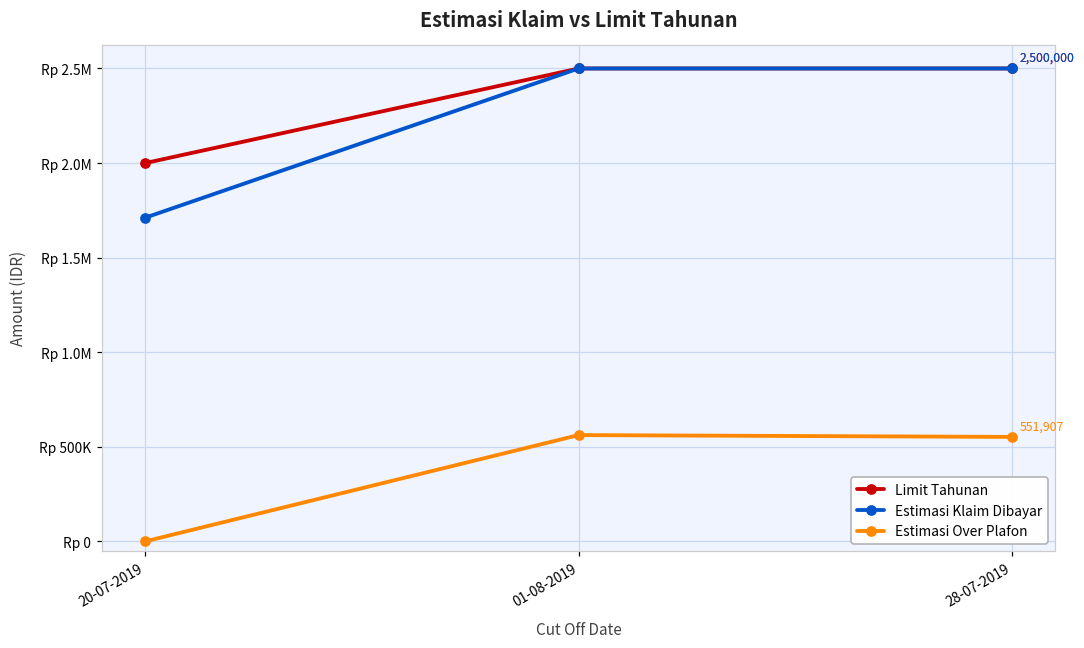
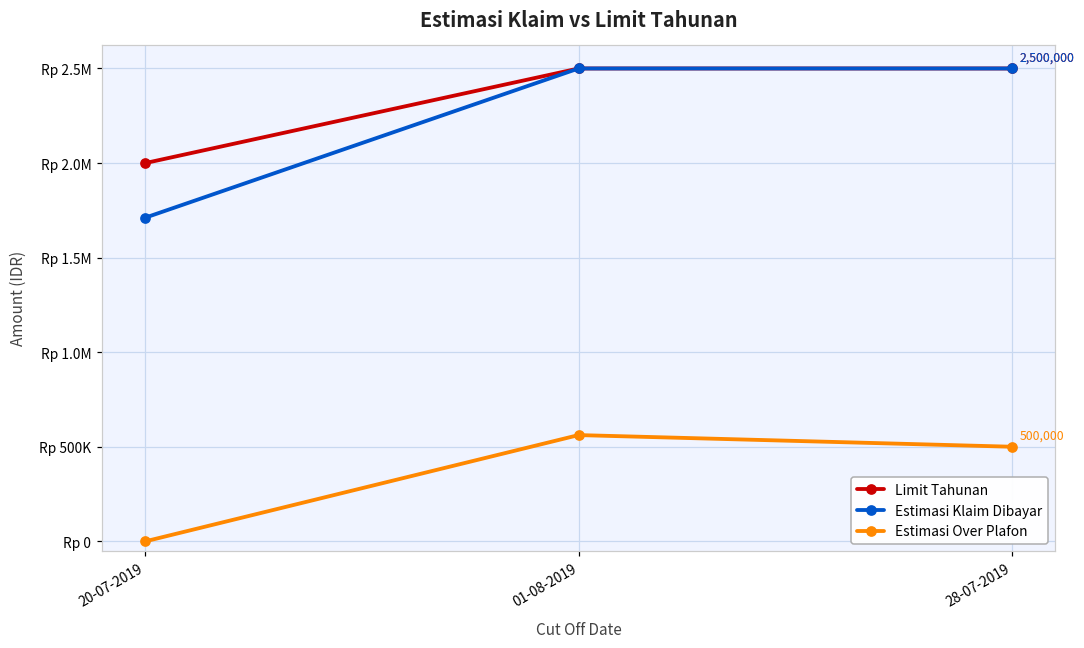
  {
    "Limit Tahunan": {
      "20-07-2019": "Rp 2000000"
    },
    "Estimasi Klaim Dibayar": {
      "20-07-2019": "Rp 1710000"
    },
    "Estimasi Over Plafon": {
-     "28-07-2019": "551,907"
+     "28-07-2019": "500,000"
    }
  }
